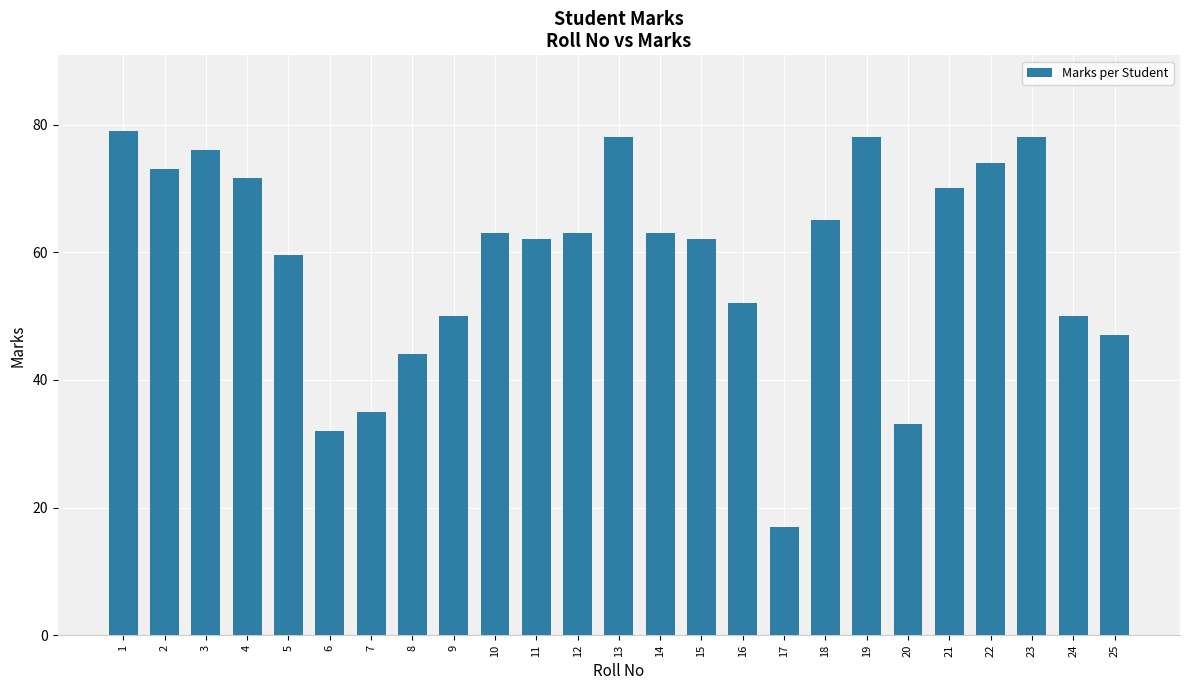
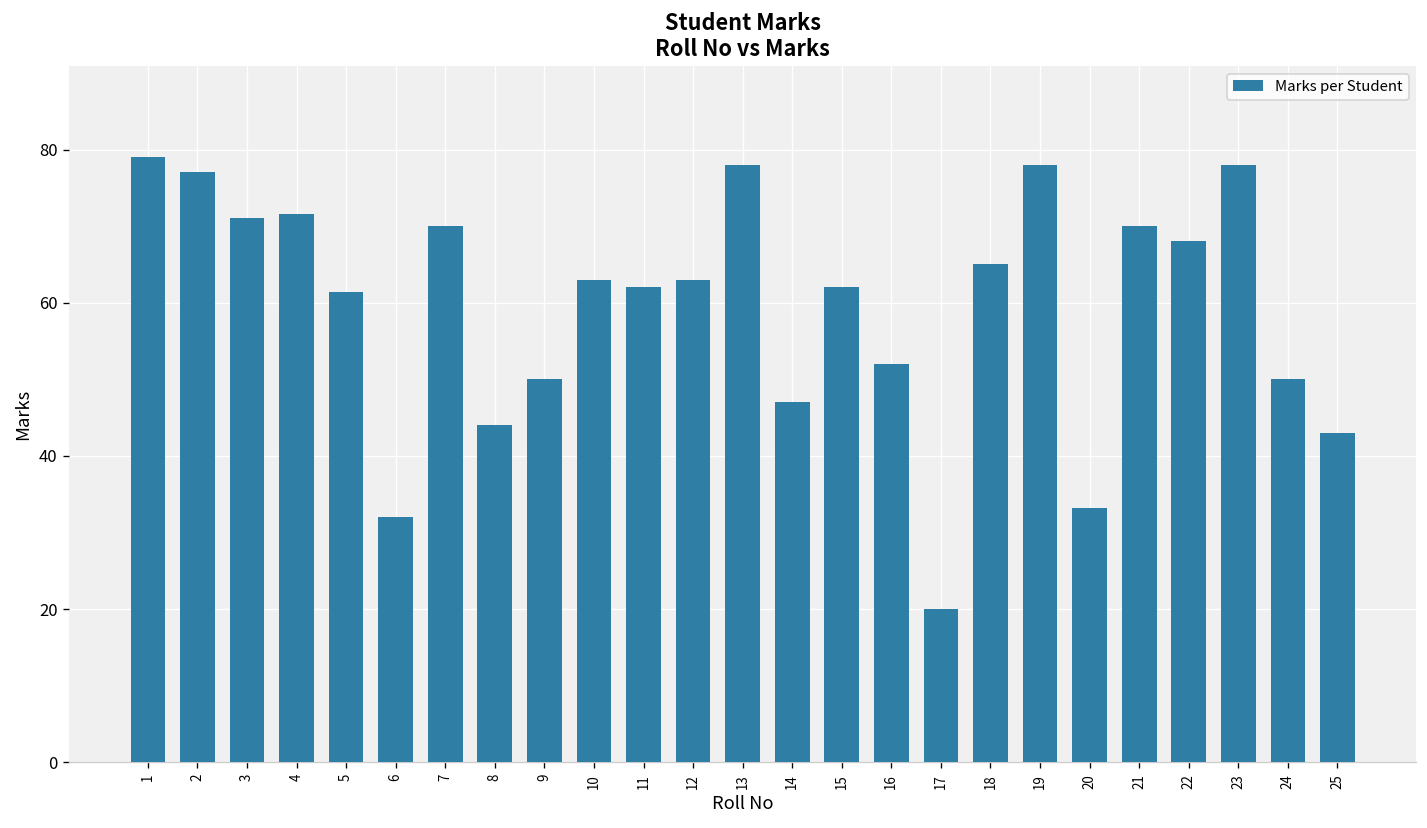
  {
    "1": 79,
-   "2": 73,
-   "3": 76,
+   "2": 77,
+   "3": 71,
    "4": 72,
-   "5": 60,
+   "5": 61,
    "6": 32,
-   "7": 35,
+   "7": 70,
    "8": 44,
    "9": 50,
    "10": 63,
    "11": 62,
    "12": 63,
    "13": 78,
-   "14": 63,
+   "14": 47,
    "15": 62,
    "16": 52,
-   "17": 17,
+   "17": 20,
    "18": 65,
    "19": 78,
    "20": 33,
    "21": 70,
-   "22": 74,
+   "22": 68,
    "23": 78,
    "24": 50,
-   "25": 47
+   "25": 43
  }
